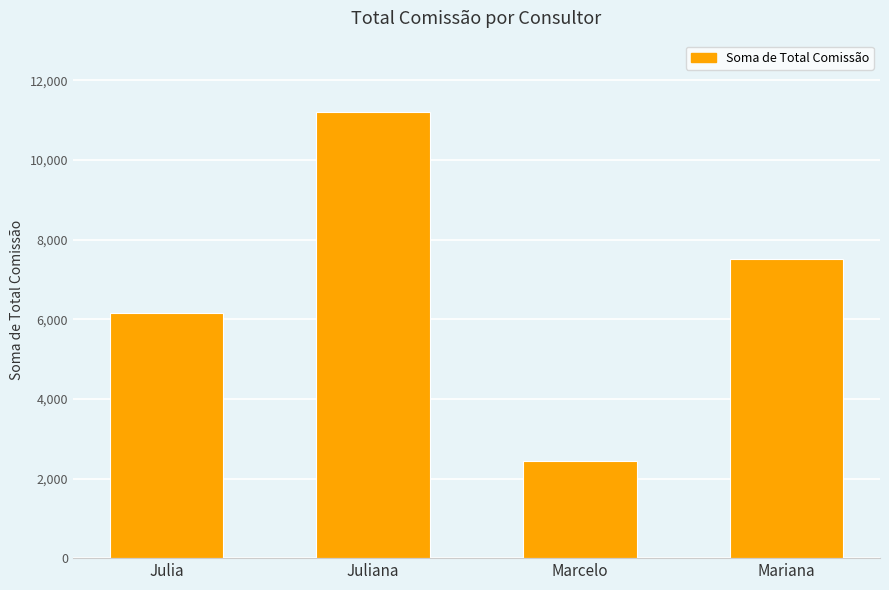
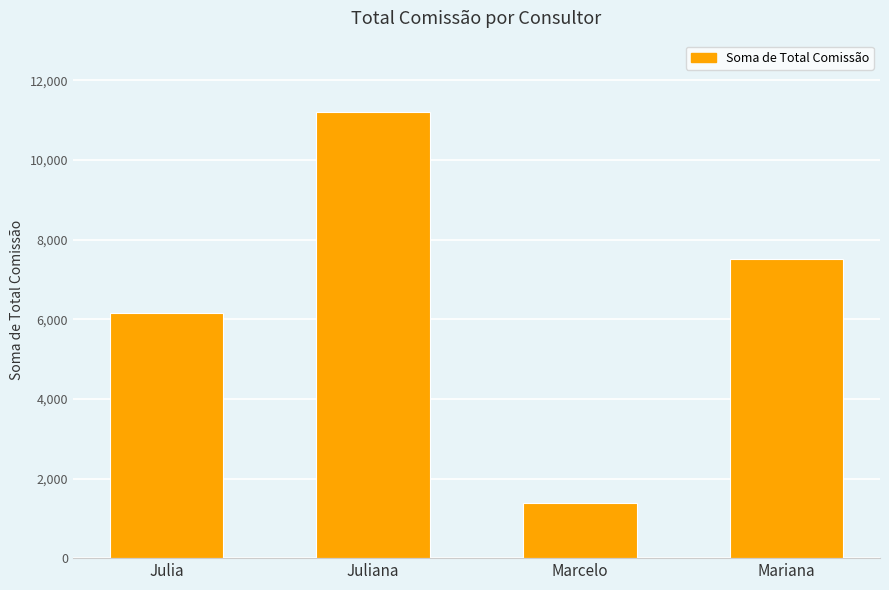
  {
    "Julia": "6,100",
    "Juliana": "11,200",
-   "Marcelo": "2,400",
+   "Marcelo": "1,400",
    "Mariana": "7,500"
  }
